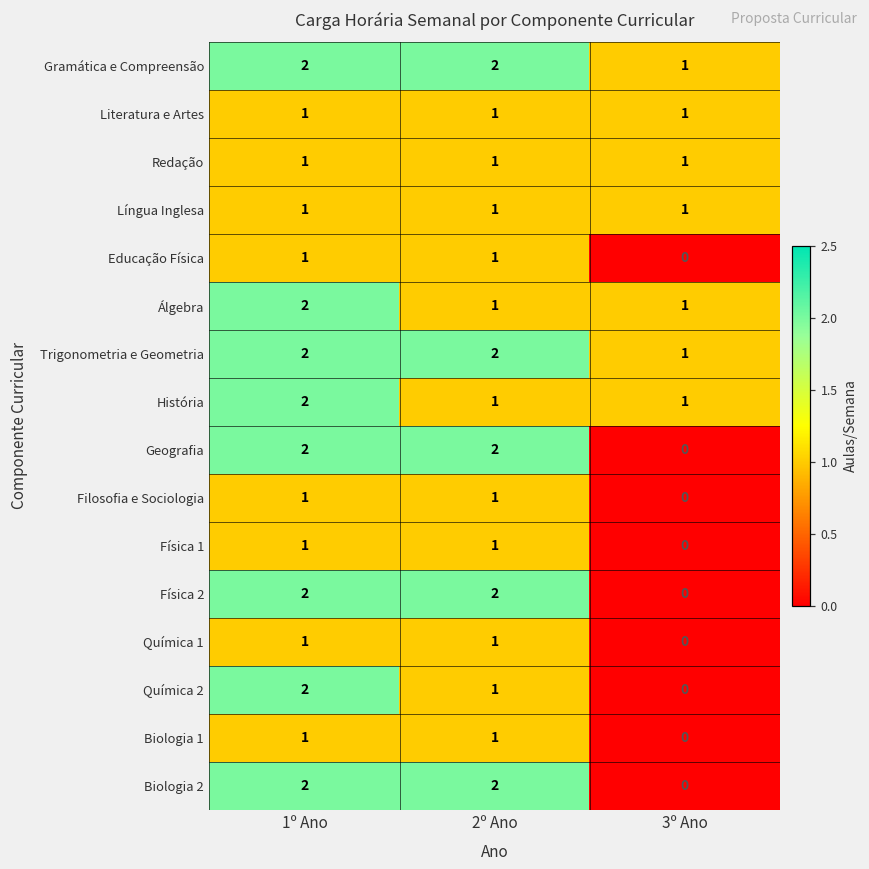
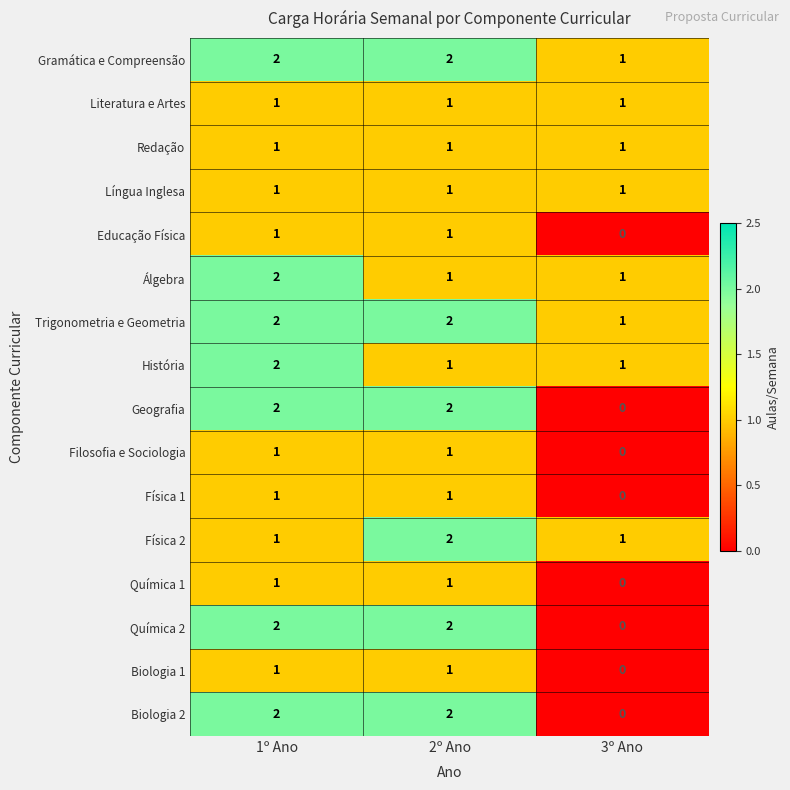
  {
    "Gramática e Compreensão": {
      "1º Ano": 2,
      "2º Ano": 2,
      "3º Ano": 1
    },
    "Literatura e Artes": {
      "1º Ano": 1,
      "2º Ano": 1,
      "3º Ano": 1
    },
    "Redação": {
      "1º Ano": 1,
      "2º Ano": 1,
      "3º Ano": 1
    },
    "Língua Inglesa": {
      "1º Ano": 1,
      "2º Ano": 1,
      "3º Ano": 1
    },
    "Educação Física": {
      "1º Ano": 1,
      "2º Ano": 1,
      "3º Ano": 0
    },
    "Álgebra": {
      "1º Ano": 2,
      "2º Ano": 1,
      "3º Ano": 1
    },
    "Trigonometria e Geometria": {
      "1º Ano": 2,
      "2º Ano": 2,
      "3º Ano": 1
    },
    "História": {
      "1º Ano": 2,
      "2º Ano": 1,
      "3º Ano": 1
    },
    "Geografia": {
      "1º Ano": 2,
      "2º Ano": 2,
      "3º Ano": 0
    },
    "Filosofia e Sociologia": {
      "1º Ano": 1,
      "2º Ano": 1,
      "3º Ano": 0
    },
    "Física 1": {
      "1º Ano": 1,
      "2º Ano": 1,
      "3º Ano": 0
    },
    "Física 2": {
-     "1º Ano": 2,
+     "1º Ano": 1,
      "2º Ano": 2,
-     "3º Ano": 0
+     "3º Ano": 1
    },
    "Química 1": {
      "1º Ano": 1,
      "2º Ano": 1,
      "3º Ano": 0
    },
    "Química 2": {
      "1º Ano": 2,
-     "2º Ano": 1,
+     "2º Ano": 2,
      "3º Ano": 0
    },
    "Biologia 1": {
      "1º Ano": 1,
      "2º Ano": 1,
      "3º Ano": 0
    },
    "Biologia 2": {
      "1º Ano": 2,
      "2º Ano": 2,
      "3º Ano": 0
    }
  }
